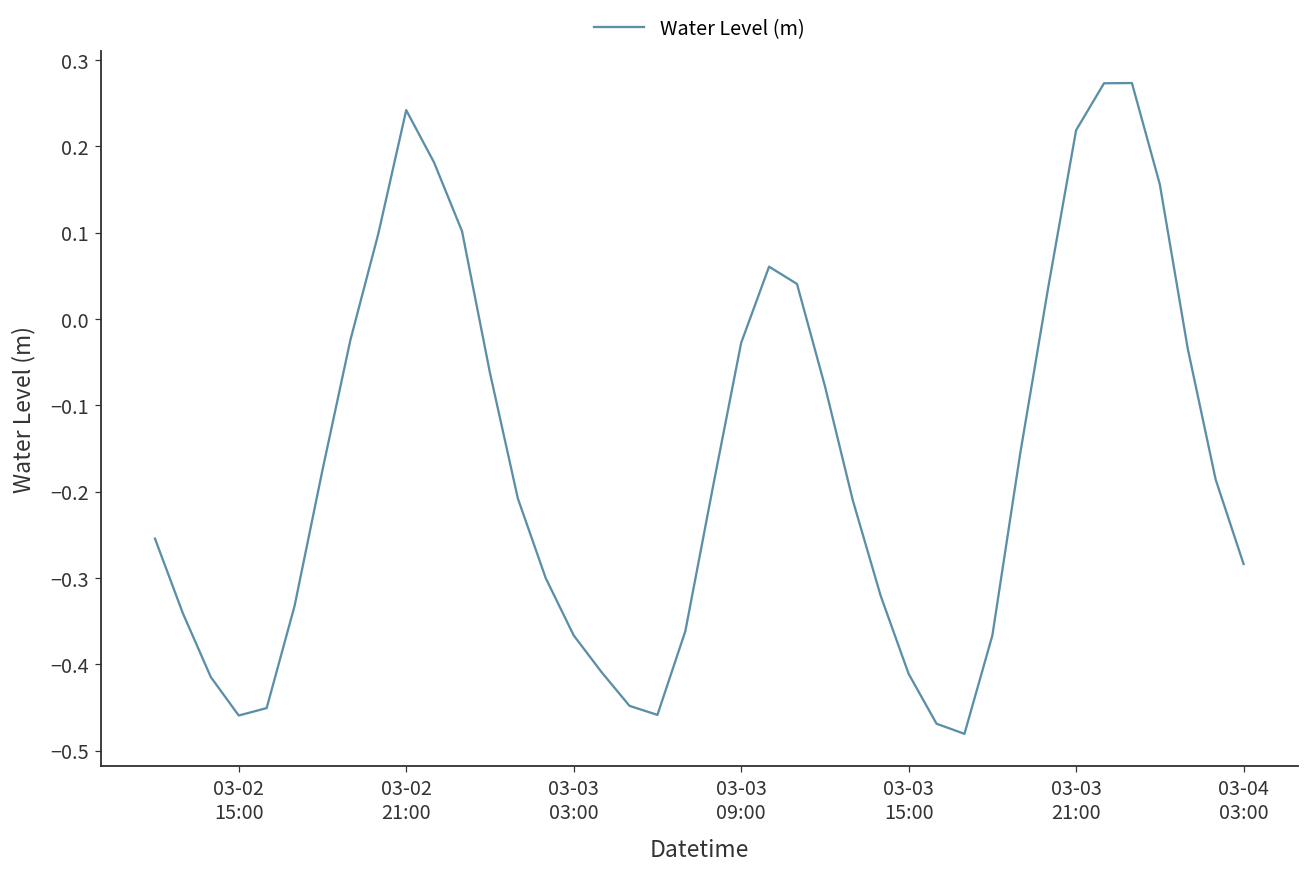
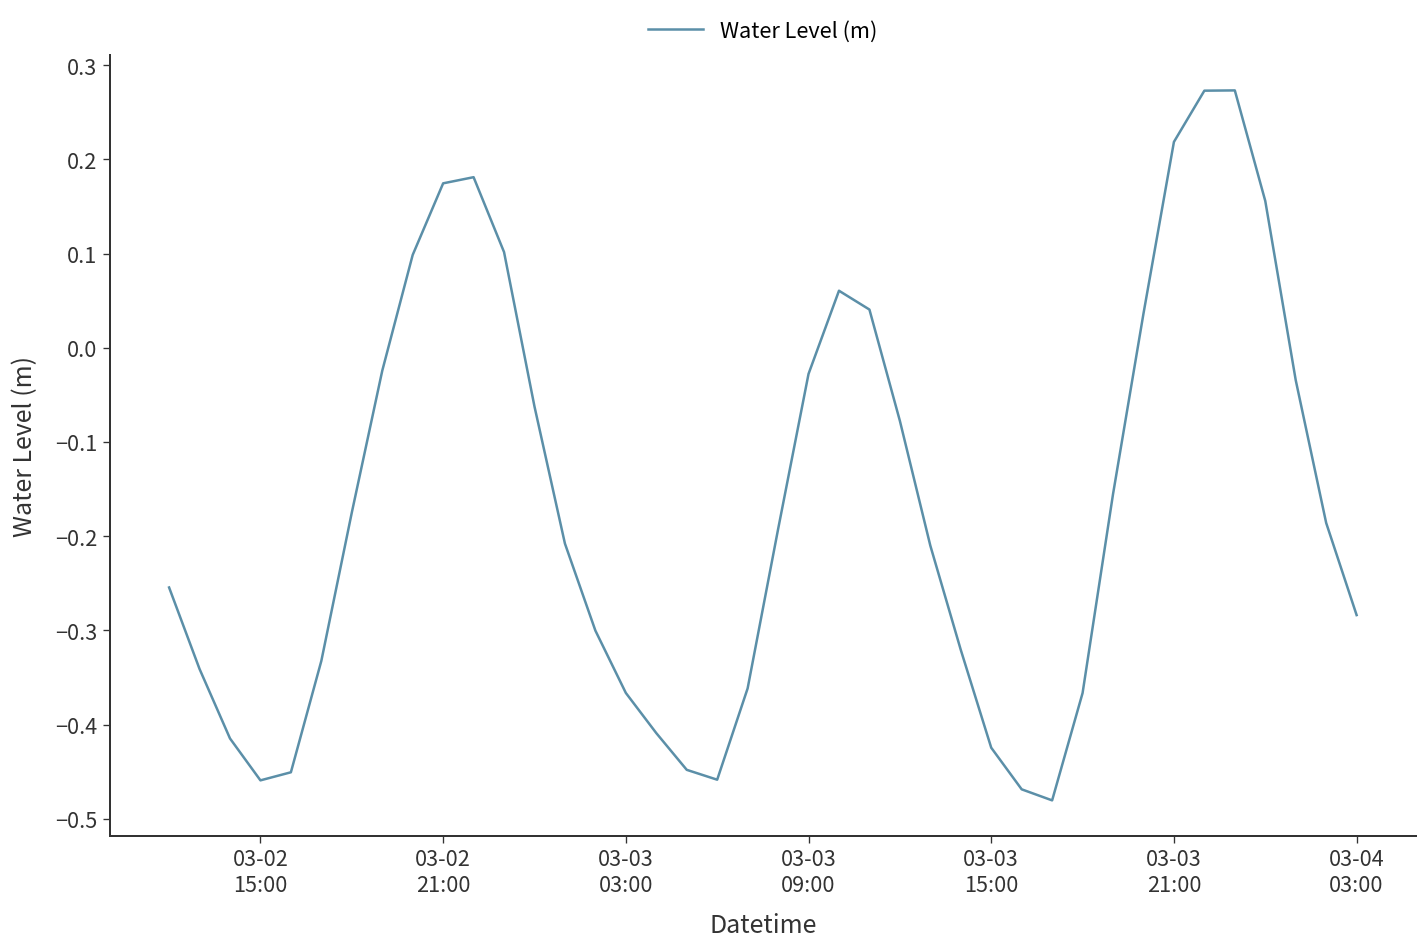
  {
    "03-02 15:00": -0.46,
-   "03-02 21:00": 0.24,
+   "03-02 21:00": 0.17,
    "03-03 03:00": -0.37,
    "03-03 09:00": -0.03,
-   "03-03 15:00": -0.41,
+   "03-03 15:00": -0.42,
    "03-03 21:00": 0.22,
    "03-04 03:00": -0.28
  }
